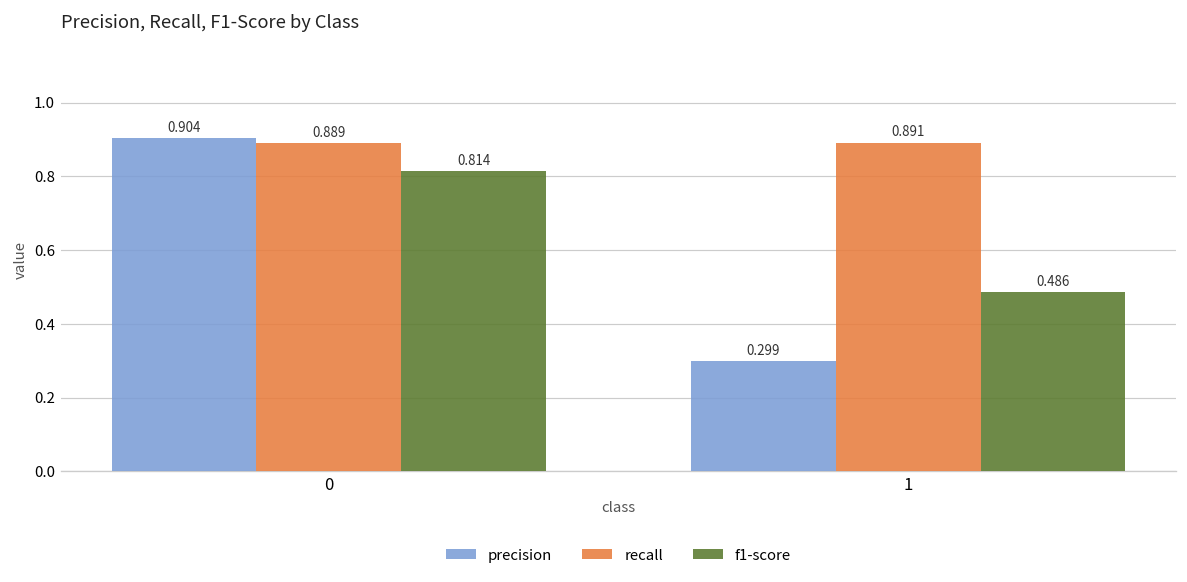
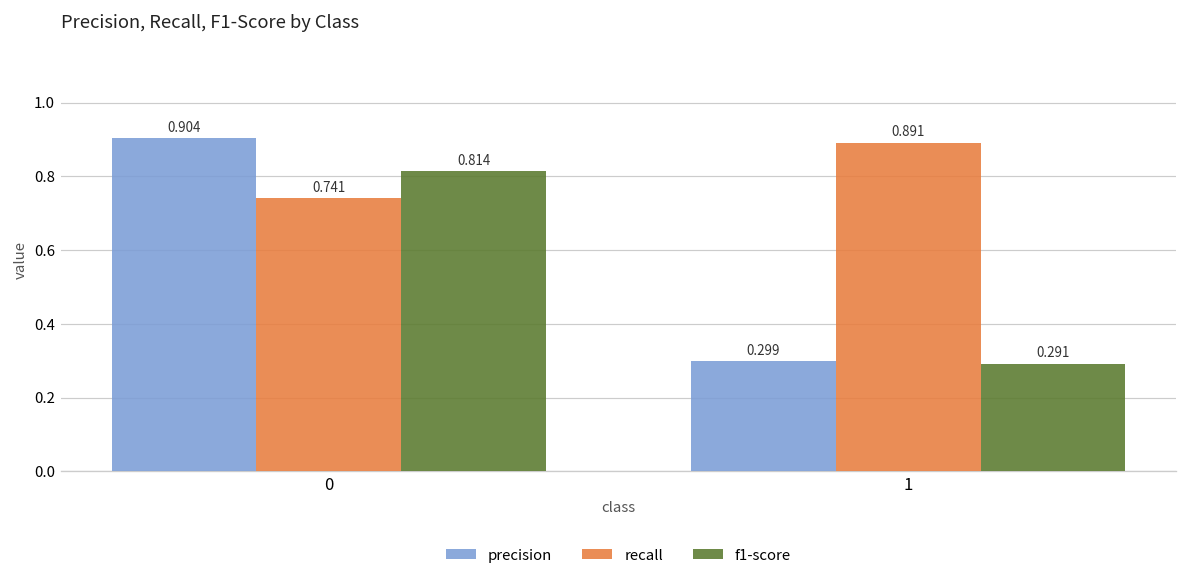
  {
    "precision": {
      "0": 0.904,
      "1": 0.299
    },
    "recall": {
-     "0": 0.889,
+     "0": 0.741,
      "1": 0.891
    },
    "f1-score": {
      "0": 0.814,
-     "1": 0.486
+     "1": 0.291
    }
  }
